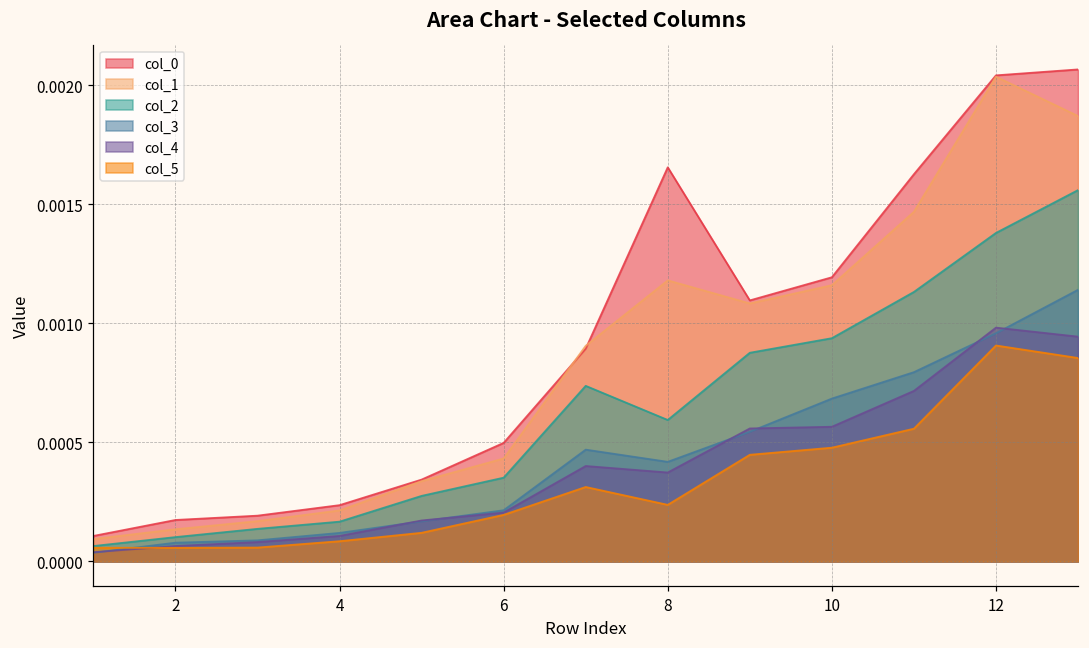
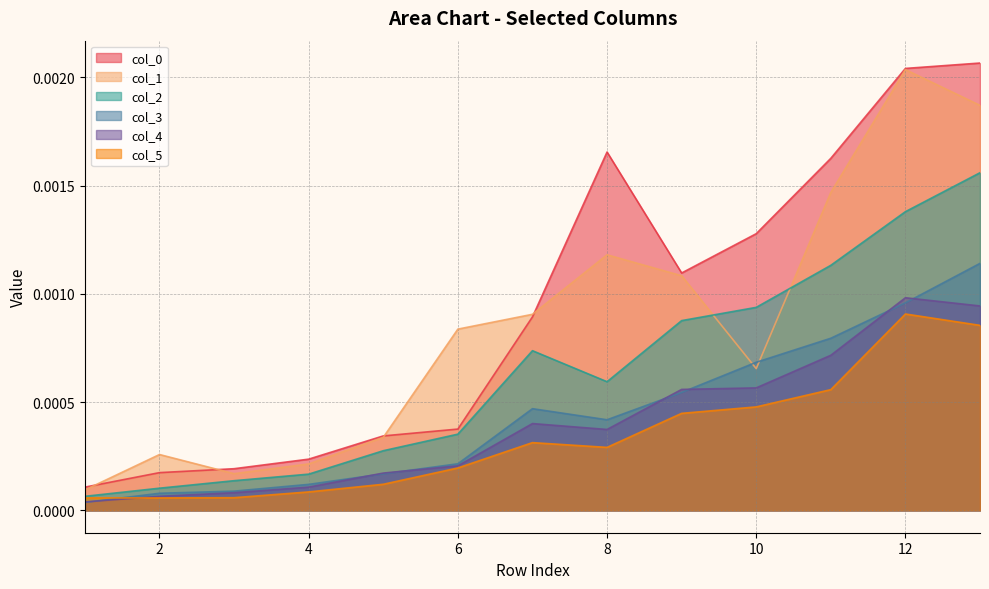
  {
    "col_0": {
      "2": 0.00017,
      "4": 0.00024,
-     "6": 0.00050,
+     "6": 0.00038,
      "8": 0.00165,
-     "10": 0.00119
+     "10": 0.00128
    },
    "col_1": {
-     "2": 0.00014,
+     "2": 0.00026,
      "4": 0.00021,
-     "6": 0.00043,
+     "6": 0.00084,
      "8": 0.00118,
-     "10": 0.00116
+     "10": 0.00065
    },
    "col_5": {
      "4": 0.00009,
-     "8": 0.00024,
+     "8": 0.00029,
      "10": 0.00048,
      "12": 0.00091
    }
  }
